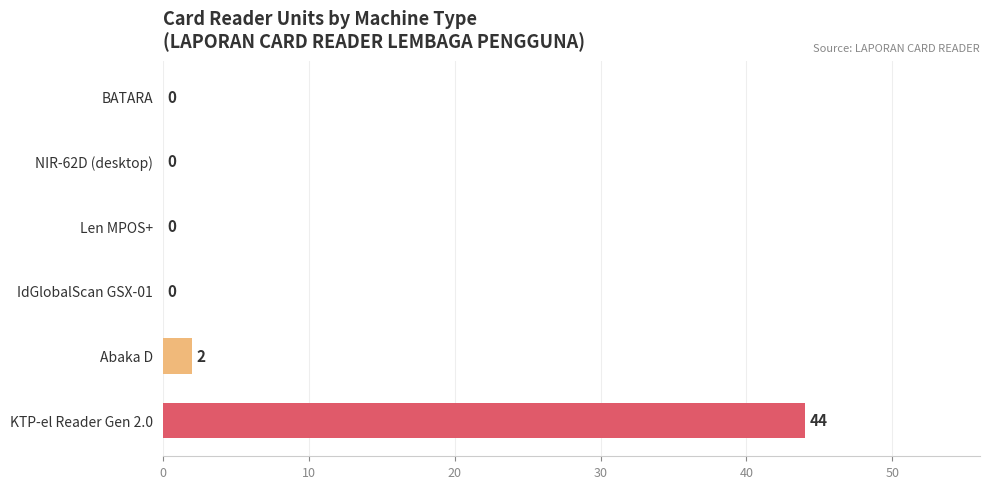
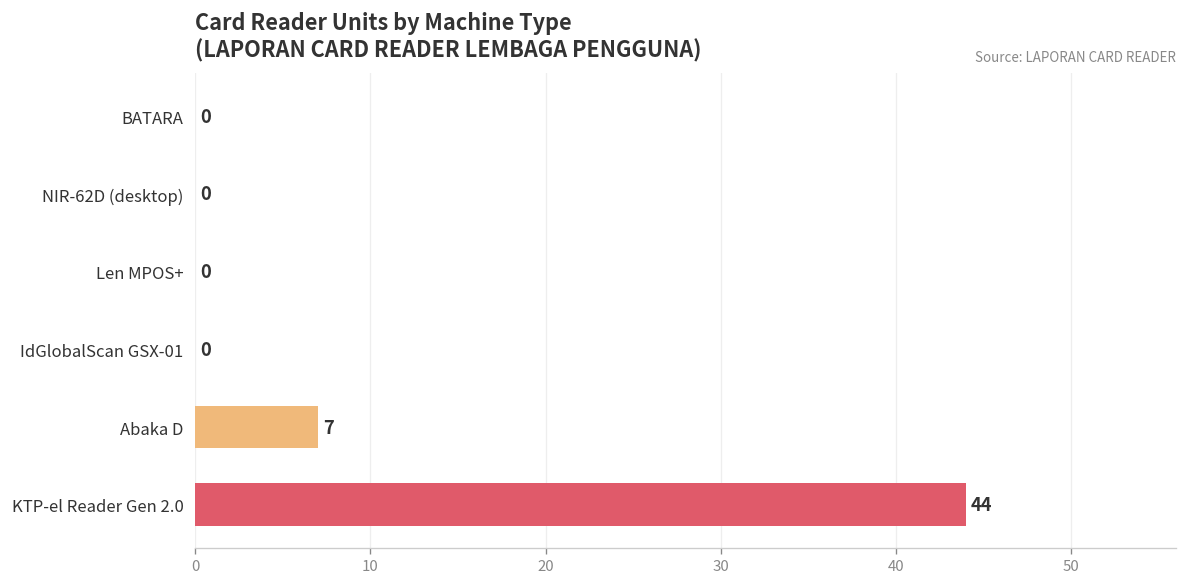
  {
    "BATARA": 0,
    "NIR-62D (desktop)": 0,
    "Len MPOS+": 0,
    "IdGlobalScan GSX-01": 0,
-   "Abaka D": 2,
+   "Abaka D": 7,
    "KTP-el Reader Gen 2.0": 44
  }
